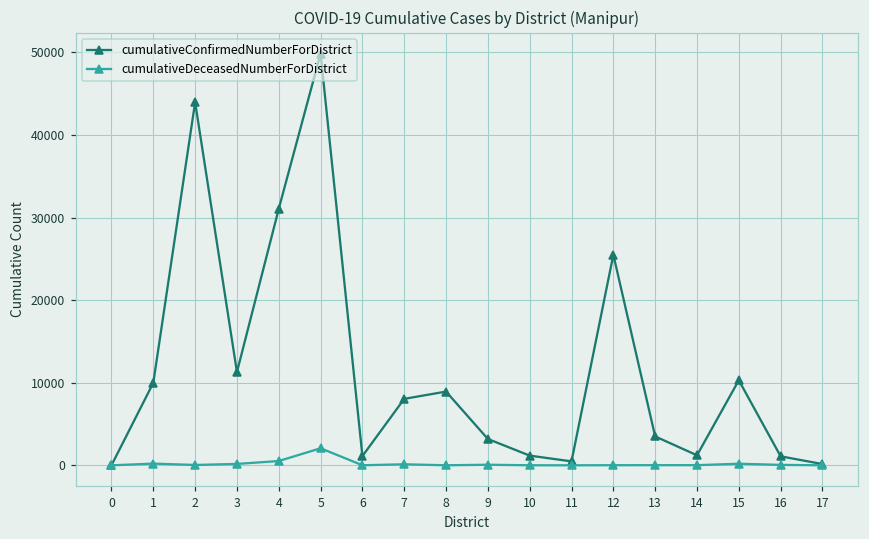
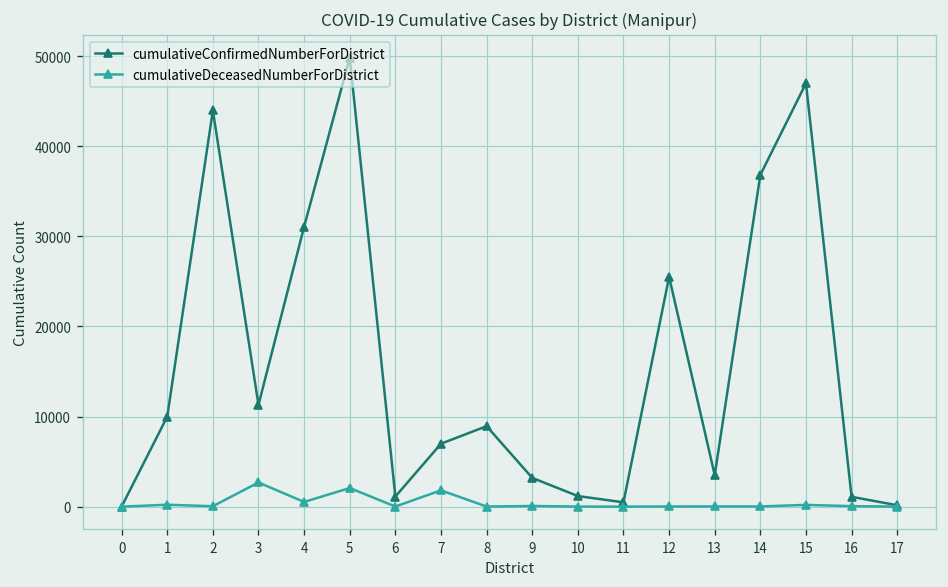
  {
    "cumulativeConfirmedNumberForDistrict": {
      "1": 10000,
      "2": 44000,
      "3": 11000,
      "4": 31000,
      "6": 1000,
-     "7": 8000,
+     "7": 7000,
      "8": 9000,
      "9": 3000,
      "10": 1000,
      "11": 0,
      "12": 25000,
      "13": 3000,
-     "14": 1000,
-     "15": 10000,
+     "14": 37000,
+     "15": 47000,
      "16": 1000
    },
    "cumulativeDeceasedNumberForDistrict": {
      "1": 0,
      "2": 0,
-     "3": 0,
+     "3": 3000,
      "4": 1000,
      "5": 2000,
      "6": 0,
-     "7": 0,
+     "7": 2000,
      "8": 0,
      "9": 0,
      "10": 0,
      "11": 0,
      "12": 0,
      "13": 0,
      "14": 0,
      "15": 0,
      "16": 0
    }
  }
